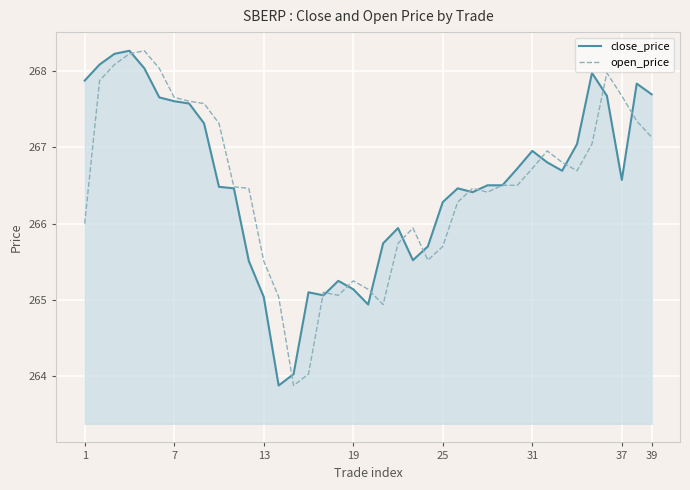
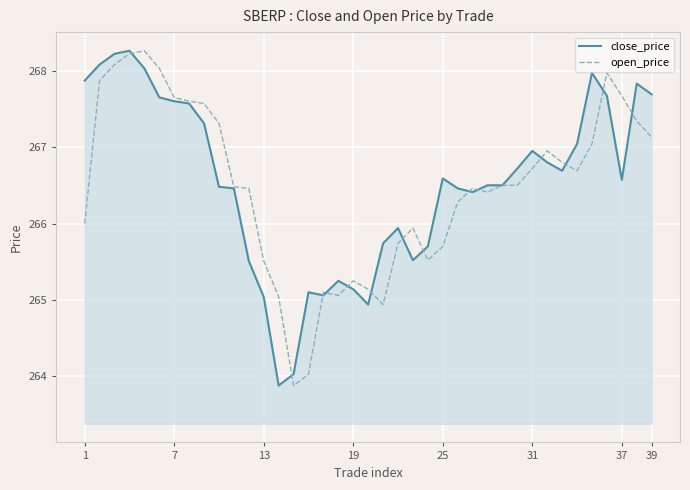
  {
    "close_price": {
      "1": 267.9,
      "7": 267.6,
      "13": 265.0,
      "19": 265.1,
-     "25": 266.3,
+     "25": 266.6,
      "31": 267.0,
      "37": 266.6,
      "39": 267.7
    },
    "open_price": {
      "1": 266.0,
      "7": 267.7,
      "13": 265.5,
      "19": 265.3,
      "25": 265.7,
      "31": 266.7,
      "37": 267.7,
      "39": 267.1
    }
  }
